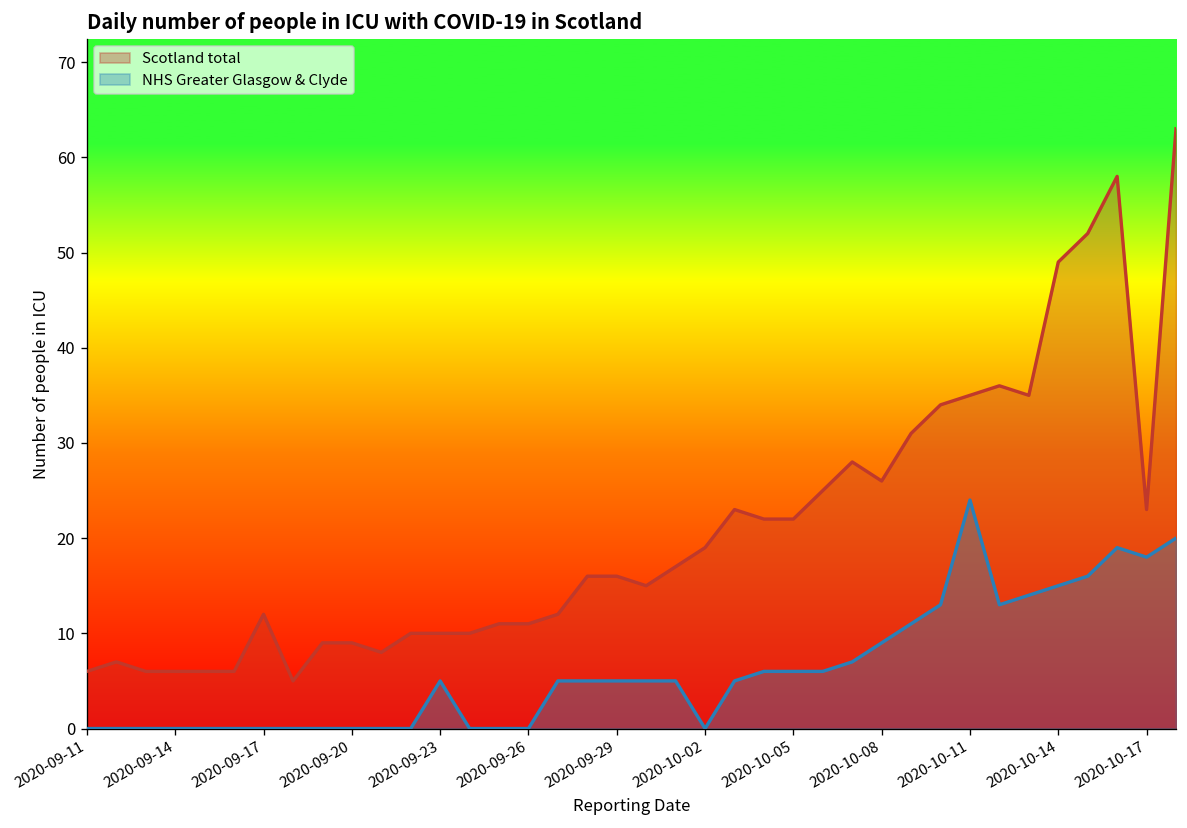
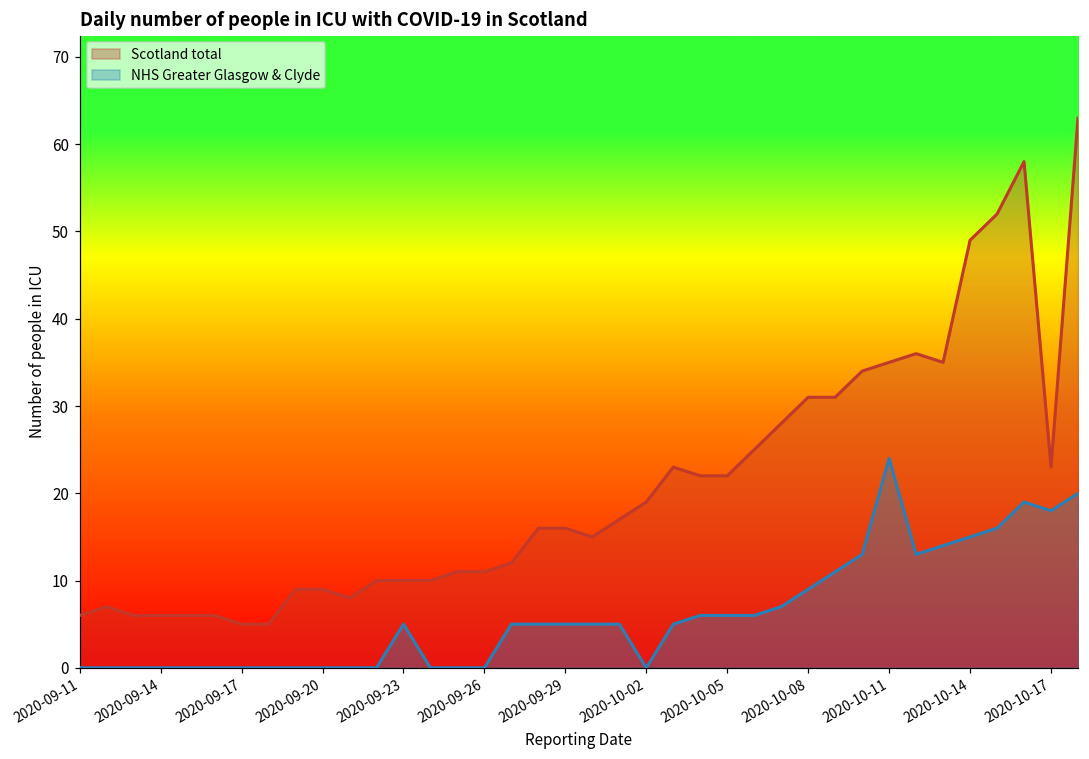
  {
    "Scotland total": {
      "2020-09-11": 6,
      "2020-09-14": 6,
-     "2020-09-17": 12,
+     "2020-09-17": 5,
      "2020-09-20": 9,
      "2020-09-23": 10,
      "2020-09-26": 11,
      "2020-09-29": 16,
      "2020-10-02": 19,
      "2020-10-05": 22,
-     "2020-10-08": 26,
+     "2020-10-08": 31,
      "2020-10-11": 35,
      "2020-10-14": 49,
      "2020-10-17": 23
    },
    "NHS Greater Glasgow & Clyde": {
      "2020-09-11": 0,
      "2020-09-14": 0,
      "2020-09-17": 0,
      "2020-09-20": 0,
      "2020-09-23": 5,
      "2020-09-26": 0,
      "2020-09-29": 5,
      "2020-10-02": 0,
      "2020-10-05": 6,
      "2020-10-08": 9,
      "2020-10-11": 24,
      "2020-10-14": 15,
      "2020-10-17": 18
    }
  }
